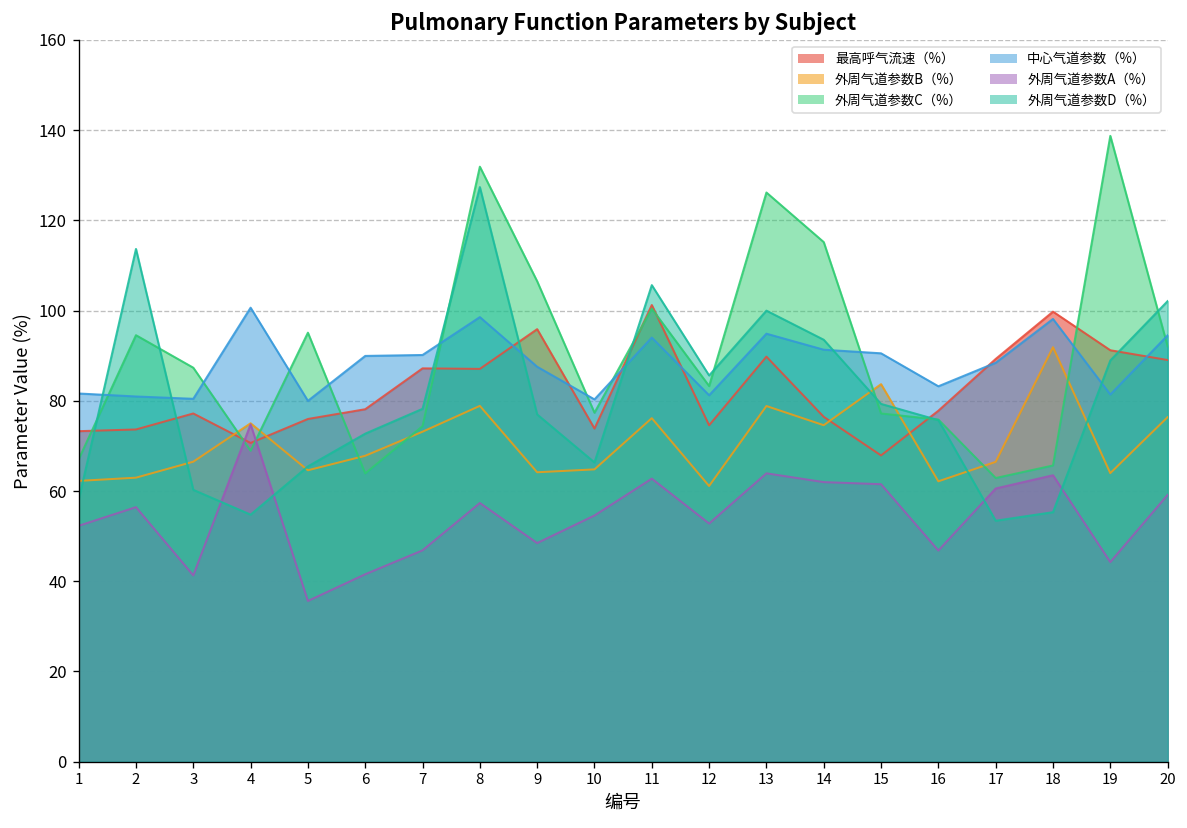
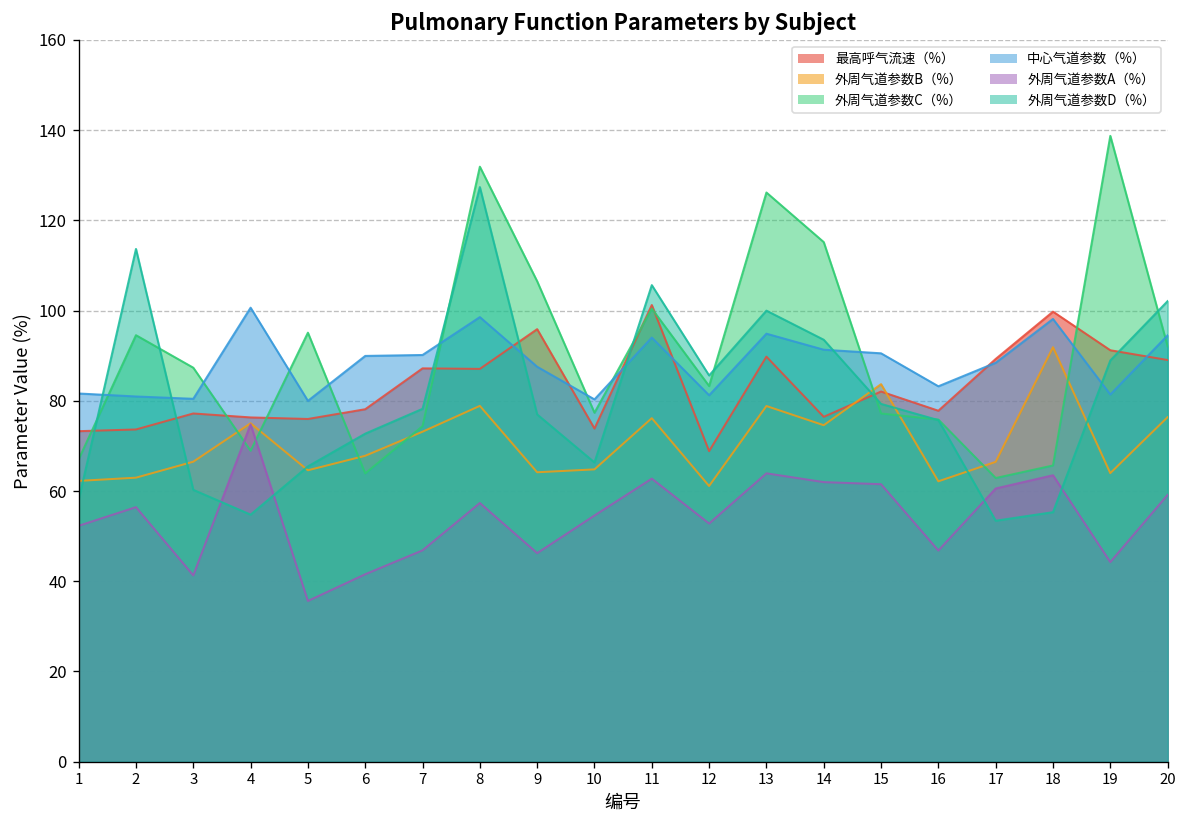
  {
    "最高呼气流速（%）": {
      "1": 73,
      "2": 74,
      "3": 77,
-     "4": 71,
+     "4": 76,
      "5": 76,
      "6": 78,
      "7": 87,
      "8": 87,
      "9": 96,
      "10": 74,
      "11": 101,
-     "12": 75,
+     "12": 69,
      "13": 90,
      "14": 76,
-     "15": 68,
+     "15": 82,
      "16": 78,
      "17": 89,
      "18": 100,
      "19": 91,
      "20": 89
    },
    "外周气道参数B（%）": {
      "1": 62,
      "2": 63,
      "3": 67,
      "5": 65,
      "6": 68,
      "7": 73,
      "8": 79,
      "9": 64,
      "10": 65,
      "11": 76,
      "12": 61,
      "13": 79,
      "14": 75,
      "15": 84,
      "16": 62,
      "17": 66,
      "18": 92,
      "19": 64,
      "20": 76
    },
    "外周气道参数A（%）": {
      "1": 52,
      "2": 56,
      "3": 41,
      "5": 36,
      "6": 42,
      "7": 47,
      "8": 57,
-     "9": 48,
+     "9": 46,
      "10": 55,
      "11": 63,
      "12": 53,
      "13": 64,
      "14": 62,
      "15": 62,
      "16": 47,
      "17": 61,
      "18": 64,
      "19": 44,
      "20": 59
    }
  }
